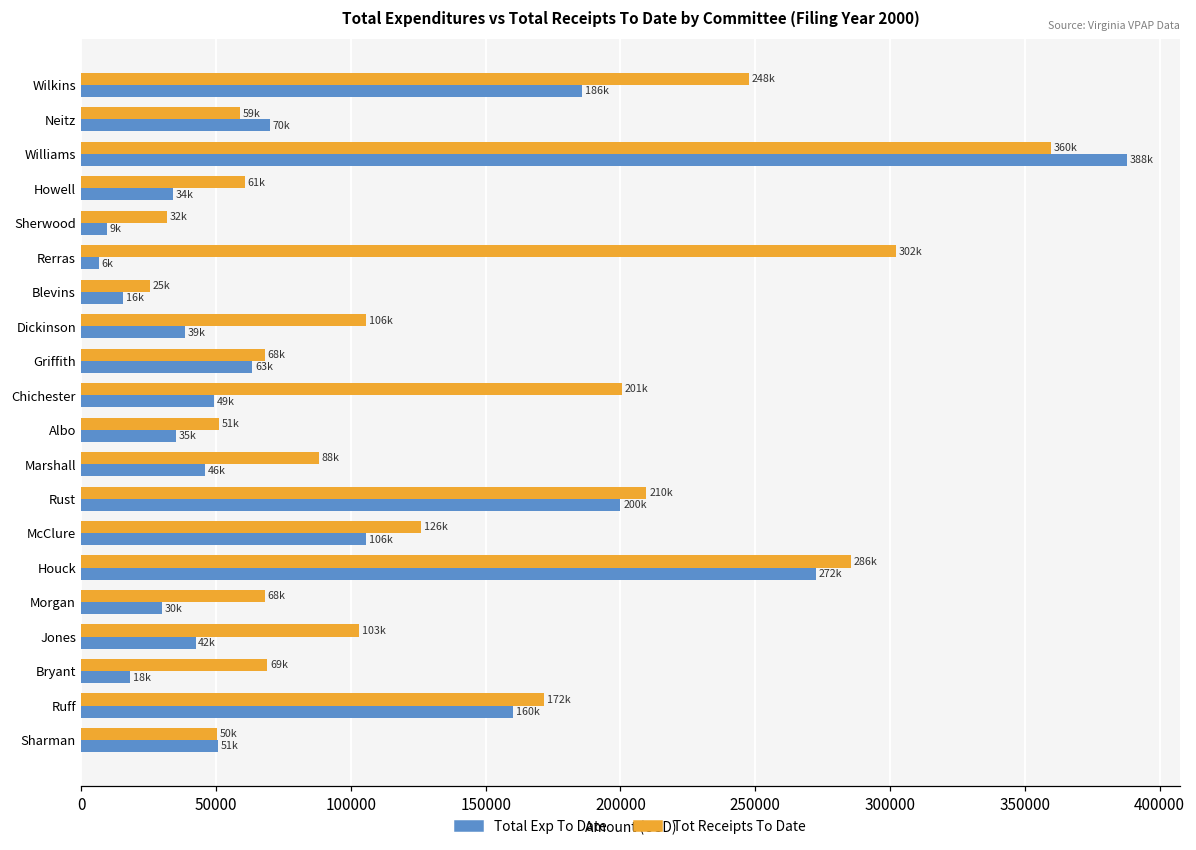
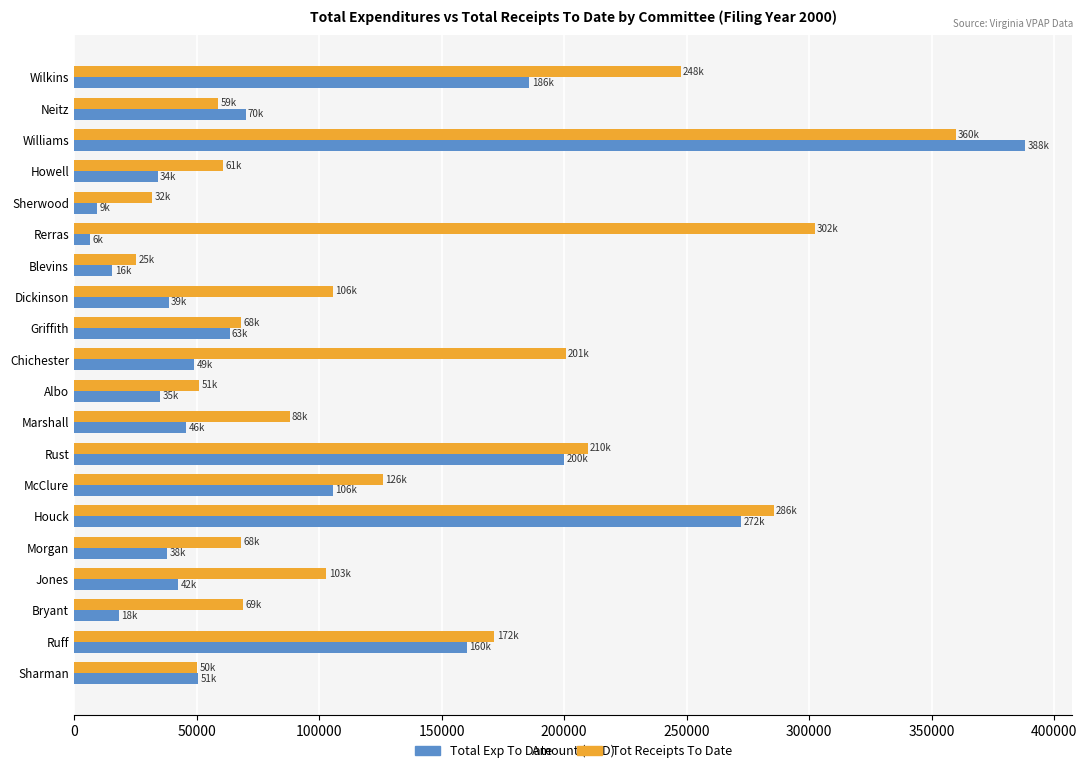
  {
    "Total Exp To Date": {
      "Wilkins": "186k",
      "Neitz": "70k",
      "Williams": "388k",
      "Howell": "34k",
      "Sherwood": "9k",
      "Rerras": "6k",
      "Blevins": "16k",
      "Dickinson": "39k",
      "Griffith": "63k",
      "Chichester": "49k",
      "Albo": "35k",
      "Marshall": "46k",
      "Rust": "200k",
      "McClure": "106k",
      "Houck": "272k",
-     "Morgan": "30k",
+     "Morgan": "38k",
      "Jones": "42k",
      "Bryant": "18k",
      "Ruff": "160k",
      "Sharman": "51k"
    },
    "Tot Receipts To Date": {
      "Wilkins": "248k",
      "Neitz": "59k",
      "Williams": "360k",
      "Howell": "61k",
      "Sherwood": "32k",
      "Rerras": "302k",
      "Blevins": "25k",
      "Dickinson": "106k",
      "Griffith": "68k",
      "Chichester": "201k",
      "Albo": "51k",
      "Marshall": "88k",
      "Rust": "210k",
      "McClure": "126k",
      "Houck": "286k",
      "Morgan": "68k",
      "Jones": "103k",
      "Bryant": "69k",
      "Ruff": "172k",
      "Sharman": "50k"
    }
  }
